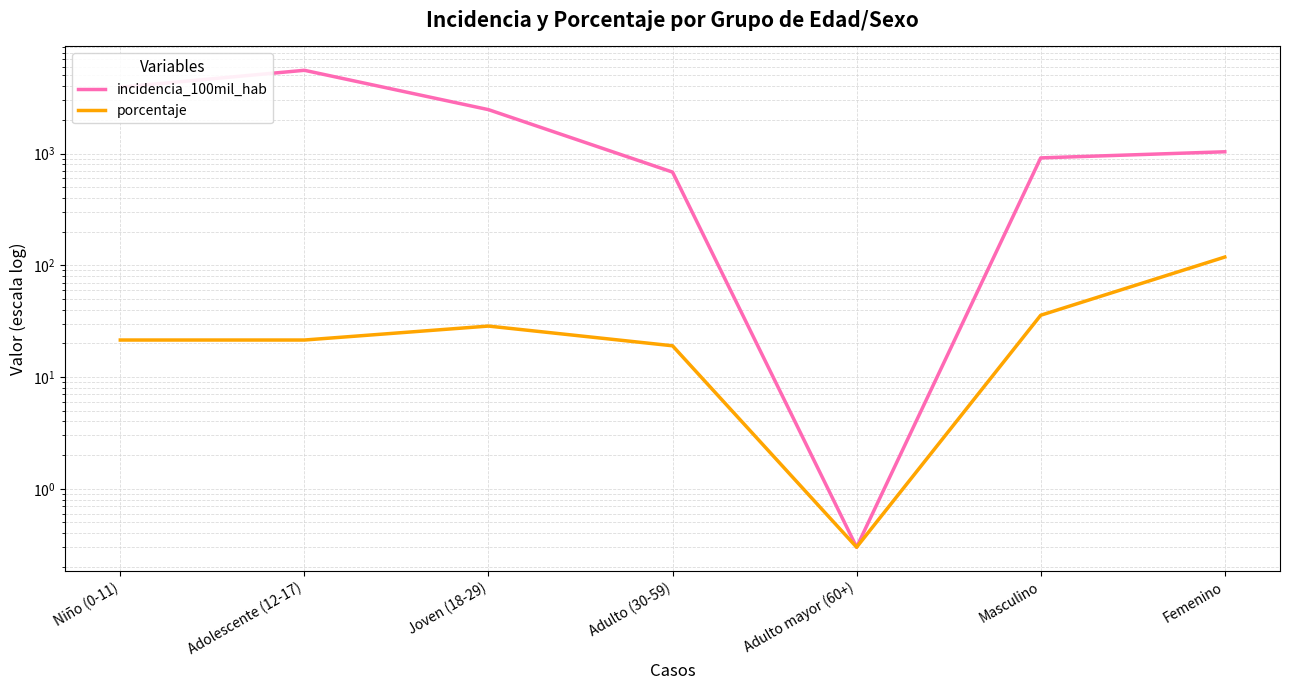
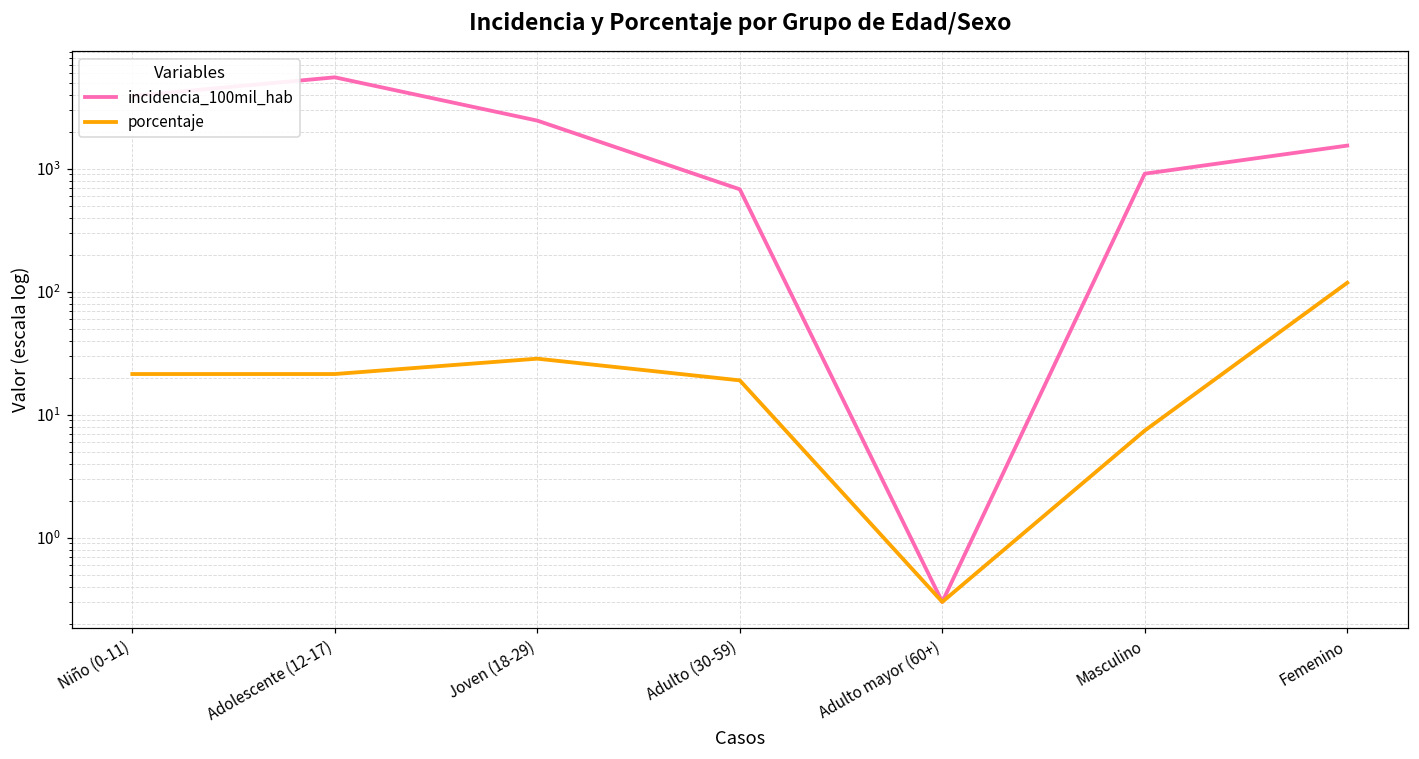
  {
    "incidencia_100mil_hab": {
      "Adolescente (12-17)": 6000,
      "Joven (18-29)": 2500,
      "Adulto (30-59)": 700,
      "Masculino": 900,
-     "Femenino": 1000
+     "Femenino": 1500
    },
    "porcentaje": {
      "Niño (0-11)": 21,
      "Adolescente (12-17)": 21,
      "Joven (18-29)": 29,
      "Adulto (30-59)": 19,
-     "Masculino": 36,
+     "Masculino": 7,
      "Femenino": 120
    }
  }
